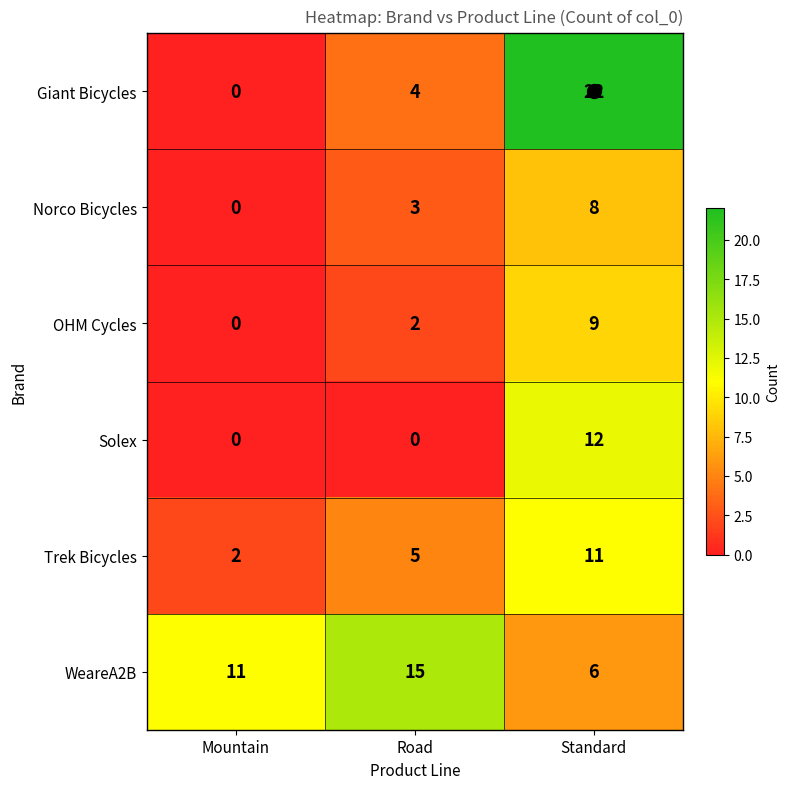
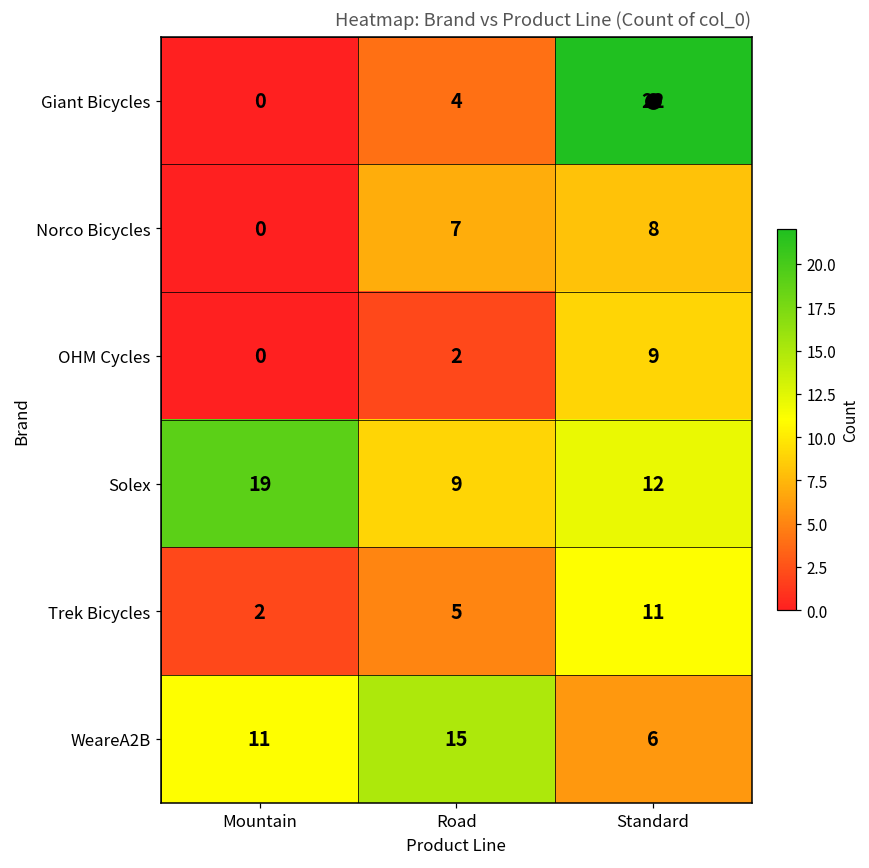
  {
    "Giant Bicycles": {
      "Mountain": 0,
      "Road": 4
    },
    "Norco Bicycles": {
      "Mountain": 0,
-     "Road": 3,
+     "Road": 7,
      "Standard": 8
    },
    "OHM Cycles": {
      "Mountain": 0,
      "Road": 2,
      "Standard": 9
    },
    "Solex": {
-     "Mountain": 0,
-     "Road": 0,
+     "Mountain": 19,
+     "Road": 9,
      "Standard": 12
    },
    "Trek Bicycles": {
      "Mountain": 2,
      "Road": 5,
      "Standard": 11
    },
    "WeareA2B": {
      "Mountain": 11,
      "Road": 15,
      "Standard": 6
    }
  }
